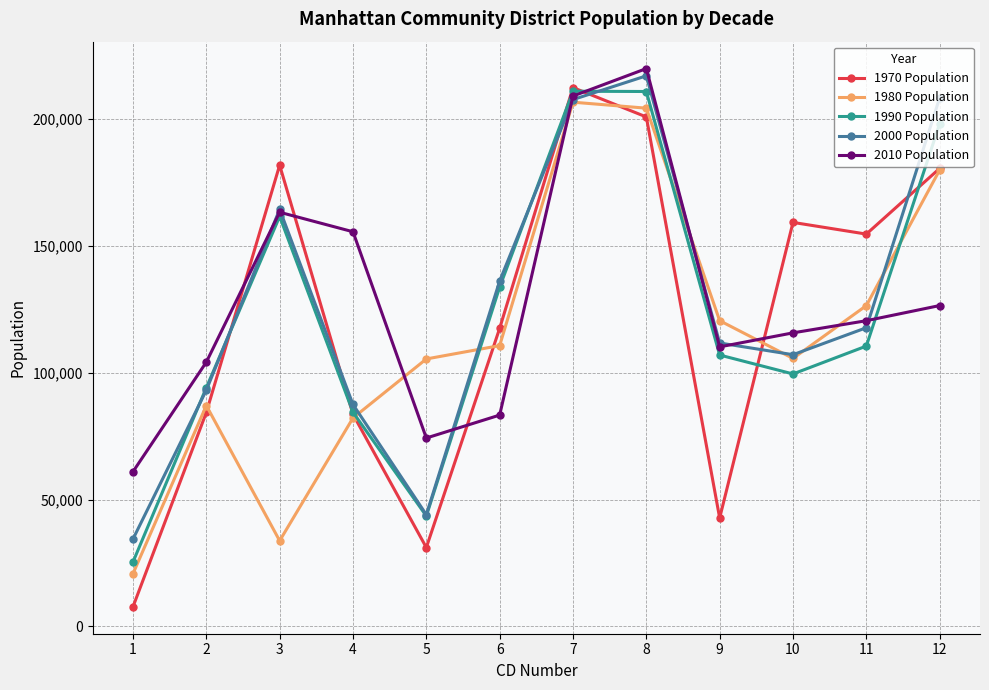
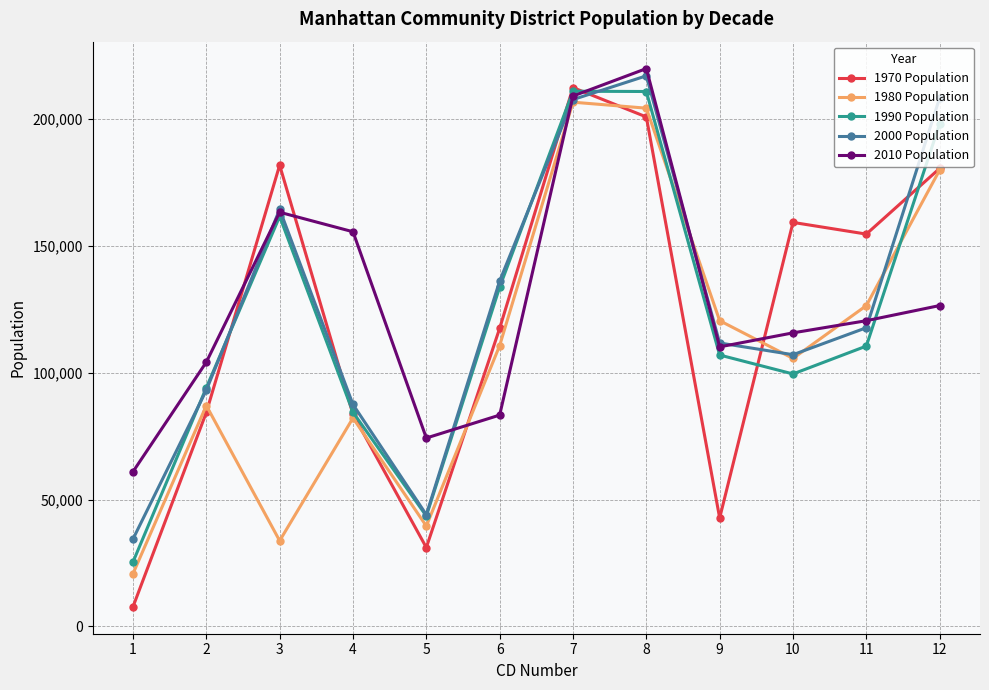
  {
    "1970 Population": {
      "1": "8,000",
      "2": "84,000",
      "3": "182,000",
      "5": "31,000",
      "6": "118,000",
      "7": "212,000",
      "8": "201,000",
      "9": "43,000",
      "10": "159,000",
      "11": "155,000"
    },
    "1980 Population": {
      "1": "21,000",
      "2": "87,000",
      "3": "34,000",
      "4": "82,000",
-     "5": "105,000",
+     "5": "40,000",
      "6": "111,000",
      "7": "207,000",
      "8": "204,000",
      "9": "121,000",
      "10": "106,000",
      "11": "126,000"
    },
    "2010 Population": {
      "1": "61,000",
      "2": "104,000",
      "3": "163,000",
      "4": "156,000",
      "5": "74,000",
      "6": "83,000",
      "7": "209,000",
      "8": "220,000",
      "9": "110,000",
      "10": "116,000",
      "11": "121,000",
      "12": "126,000"
    }
  }
